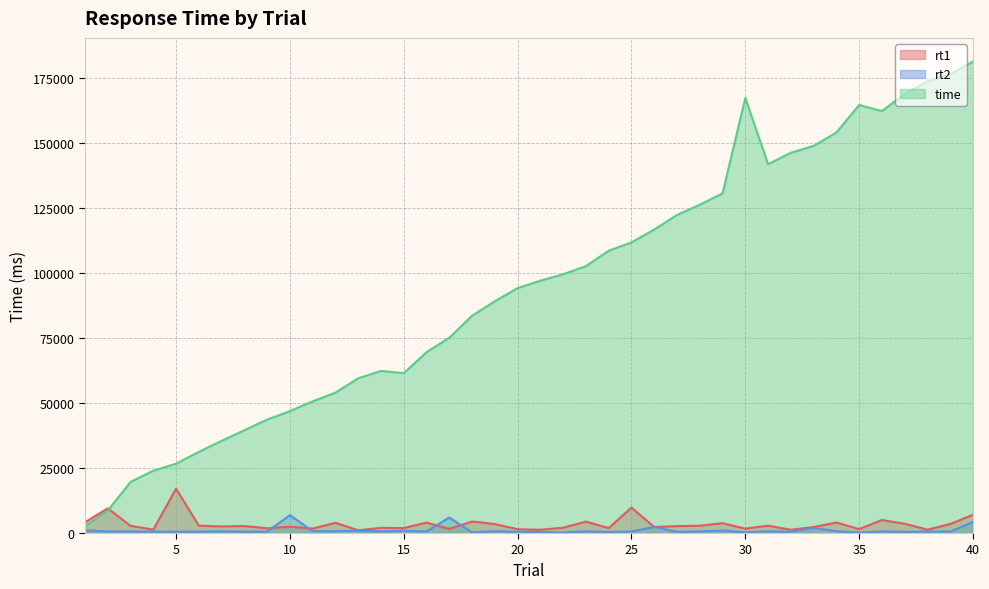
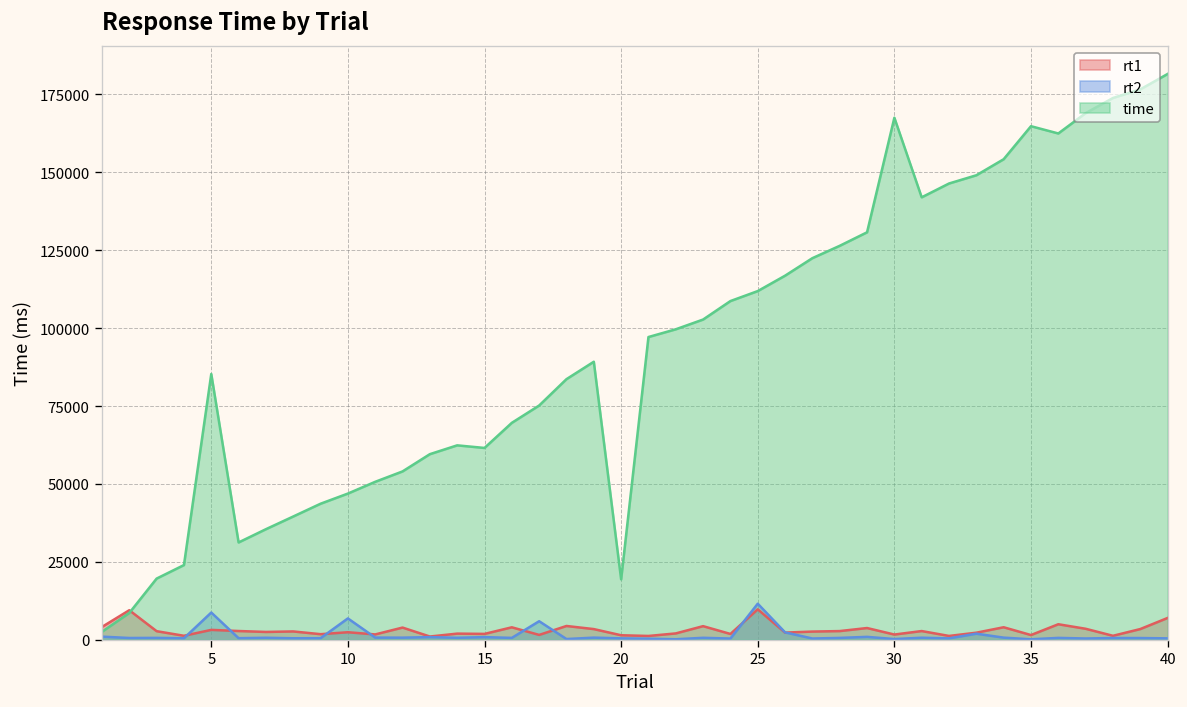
  {
    "rt1": {
-     "5": 17000,
+     "5": 3000,
      "10": 2000,
      "15": 2000,
      "20": 1000,
      "25": 10000,
      "30": 2000,
      "35": 2000,
      "40": 7000
    },
    "rt2": {
-     "5": 0,
+     "5": 9000,
      "10": 7000,
      "15": 1000,
      "20": 0,
-     "25": 1000,
+     "25": 12000,
      "30": 0,
      "35": 0,
-     "40": 4000
+     "40": 0
    },
    "time": {
-     "5": 27000,
+     "5": 85000,
      "10": 47000,
      "15": 62000,
-     "20": 94000,
+     "20": 19000,
      "25": 112000,
      "30": 168000,
      "35": 165000,
      "40": 182000
    }
  }
